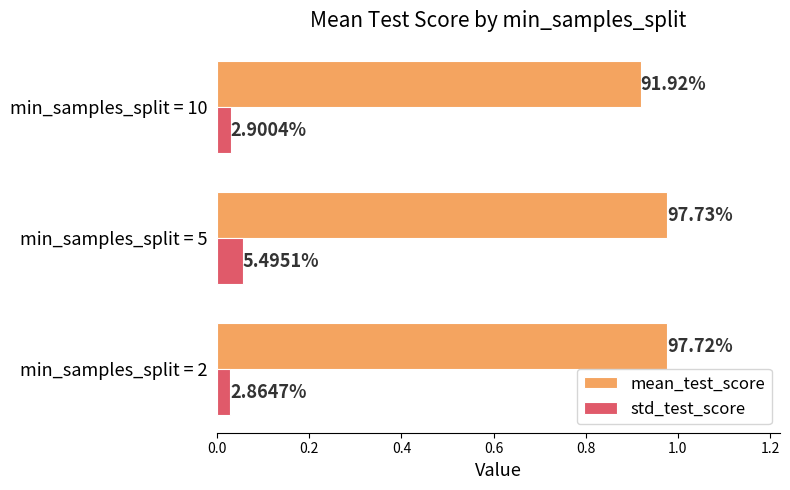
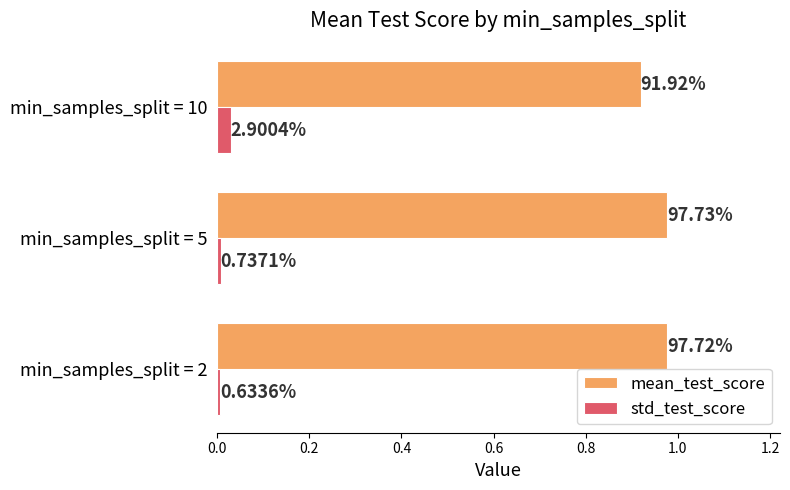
  {
    "mean_test_score": {
      "min_samples_split = 10": "91.92%",
      "min_samples_split = 5": "97.73%",
      "min_samples_split = 2": "97.72%"
    },
    "std_test_score": {
      "min_samples_split = 10": "2.9004%",
-     "min_samples_split = 5": "5.4951%",
-     "min_samples_split = 2": "2.8647%"
+     "min_samples_split = 5": "0.7371%",
+     "min_samples_split = 2": "0.6336%"
    }
  }
